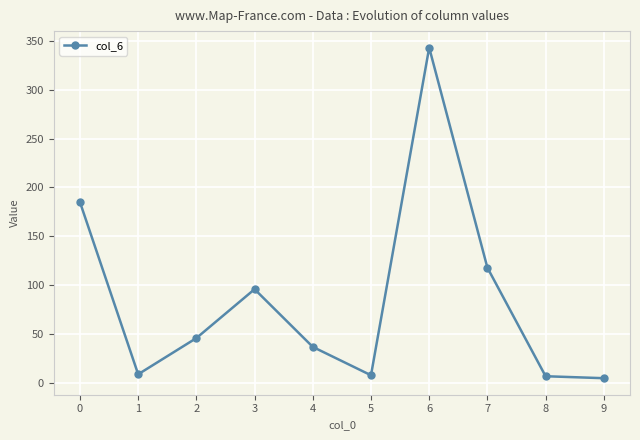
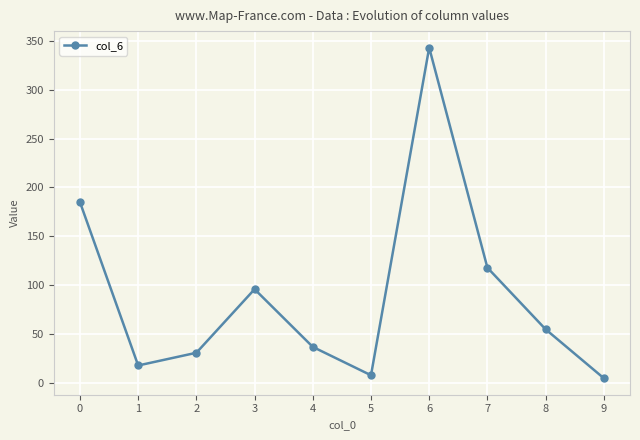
  {
    "0": 190,
-   "1": 10,
-   "2": 50,
+   "1": 20,
+   "2": 30,
    "3": 100,
    "4": 40,
    "5": 10,
    "6": 340,
    "7": 120,
-   "8": 10,
+   "8": 60,
    "9": 10
  }
